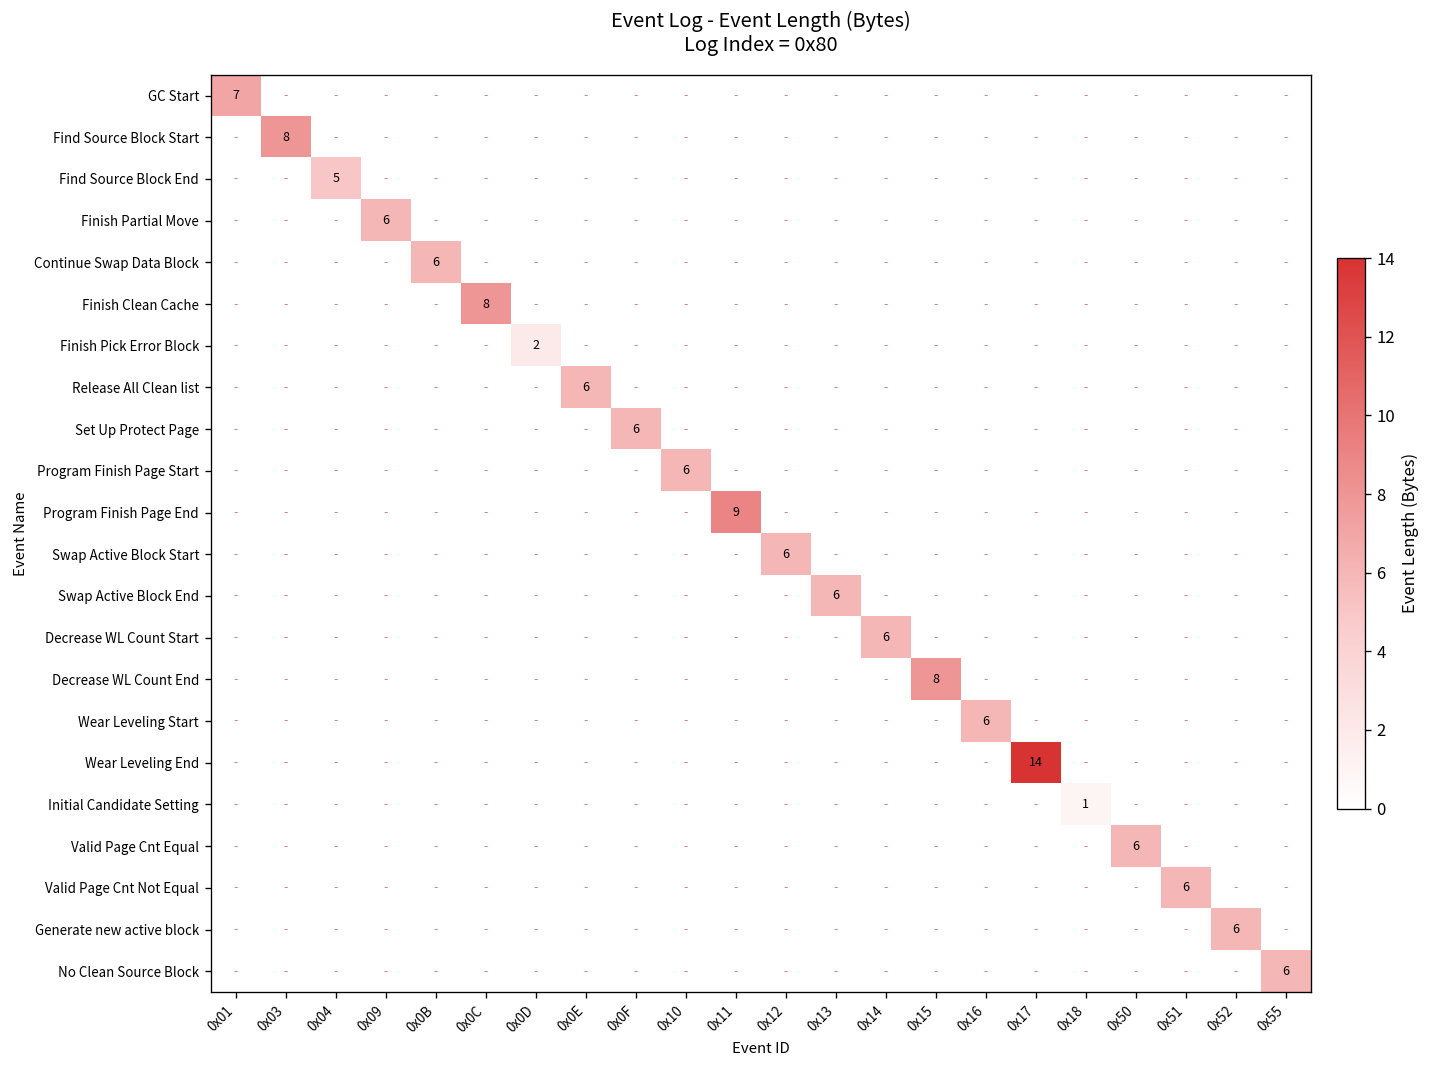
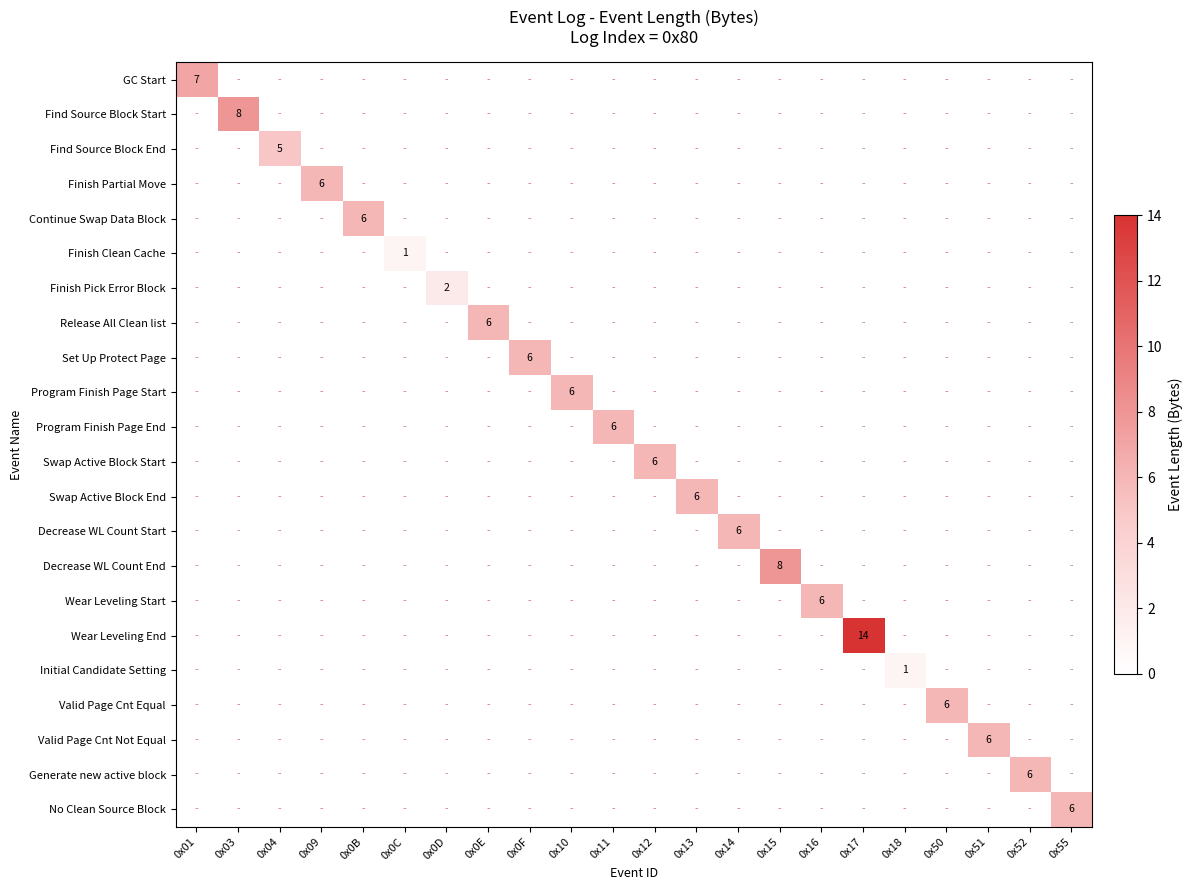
  {
    "GC Start": {
      "0x01": 7
    },
    "Find Source Block Start": {
      "0x03": 8
    },
    "Find Source Block End": {
      "0x04": 5
    },
    "Finish Partial Move": {
      "0x09": 6
    },
    "Continue Swap Data Block": {
      "0x0B": 6
    },
    "Finish Clean Cache": {
-     "0x0C": 8
+     "0x0C": 1
    },
    "Finish Pick Error Block": {
      "0x0D": 2
    },
    "Release All Clean list": {
      "0x0E": 6
    },
    "Set Up Protect Page": {
      "0x0F": 6
    },
    "Program Finish Page Start": {
      "0x10": 6
    },
    "Program Finish Page End": {
-     "0x11": 9
+     "0x11": 6
    },
    "Swap Active Block Start": {
      "0x12": 6
    },
    "Swap Active Block End": {
      "0x13": 6
    },
    "Decrease WL Count Start": {
      "0x14": 6
    },
    "Decrease WL Count End": {
      "0x15": 8
    },
    "Wear Leveling Start": {
      "0x16": 6
    },
    "Wear Leveling End": {
      "0x17": 14
    },
    "Initial Candidate Setting": {
      "0x18": 1
    },
    "Valid Page Cnt Equal": {
      "0x50": 6
    },
    "Valid Page Cnt Not Equal": {
      "0x51": 6
    },
    "Generate new active block": {
      "0x52": 6
    },
    "No Clean Source Block": {
      "0x55": 6
    }
  }
